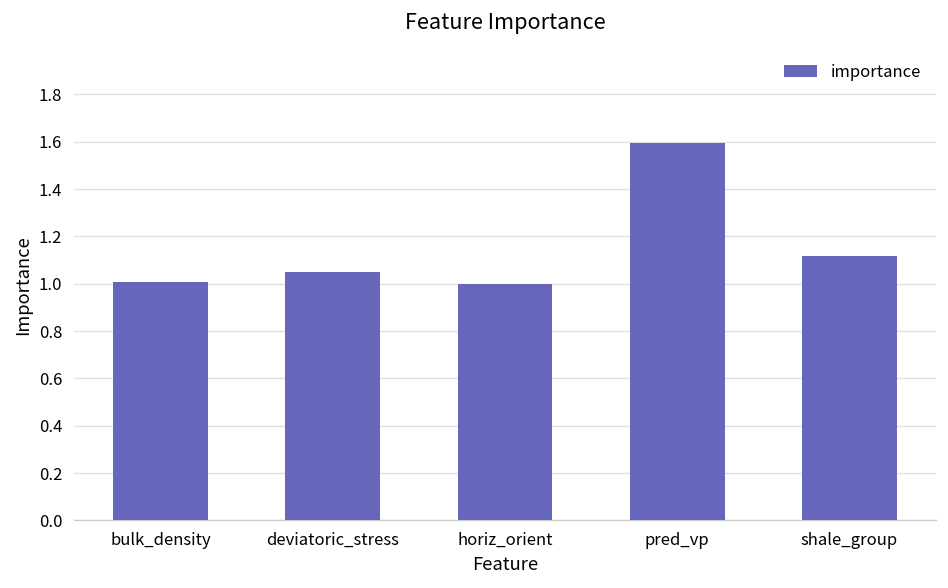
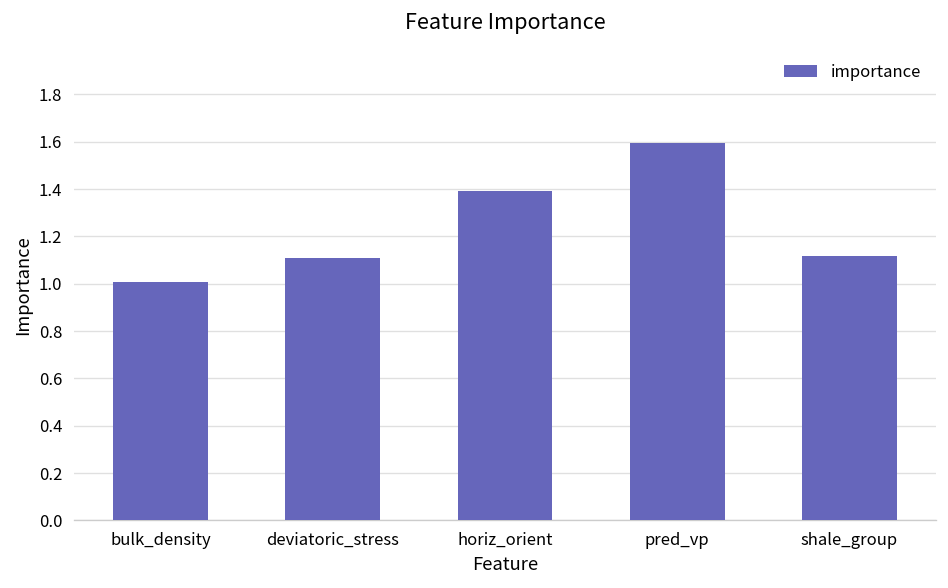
  {
    "bulk_density": 1.01,
-   "deviatoric_stress": 1.05,
-   "horiz_orient": 1.00,
+   "deviatoric_stress": 1.11,
+   "horiz_orient": 1.39,
    "pred_vp": 1.59,
    "shale_group": 1.12
  }
